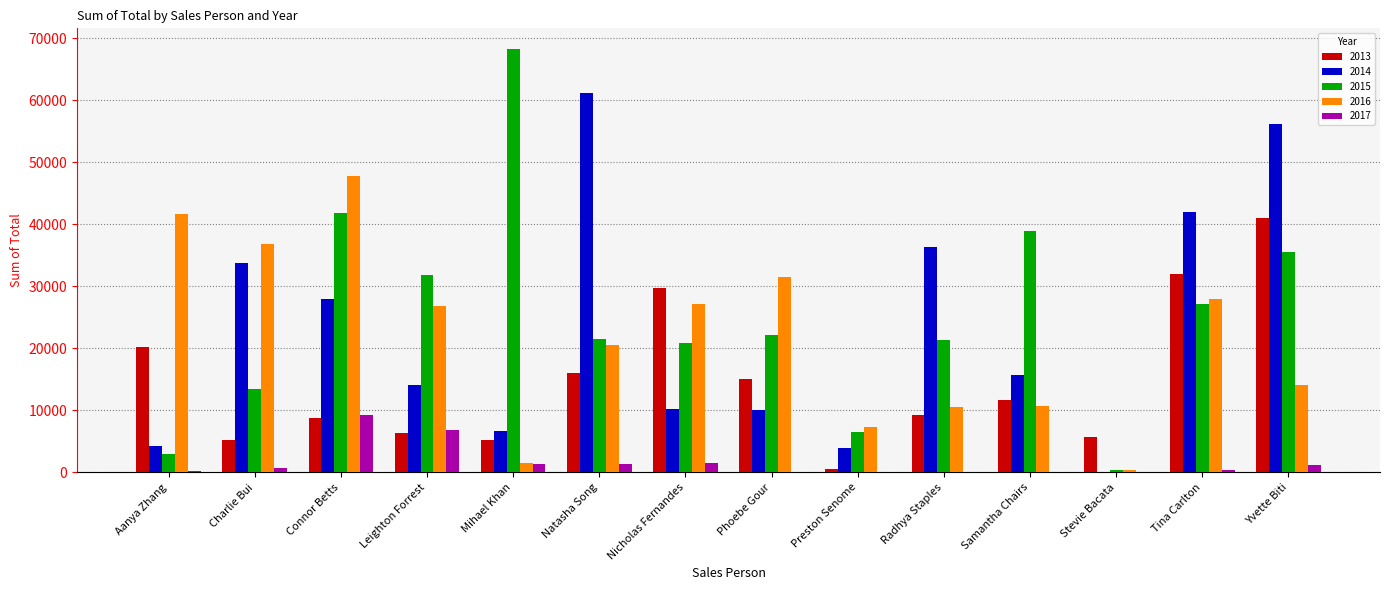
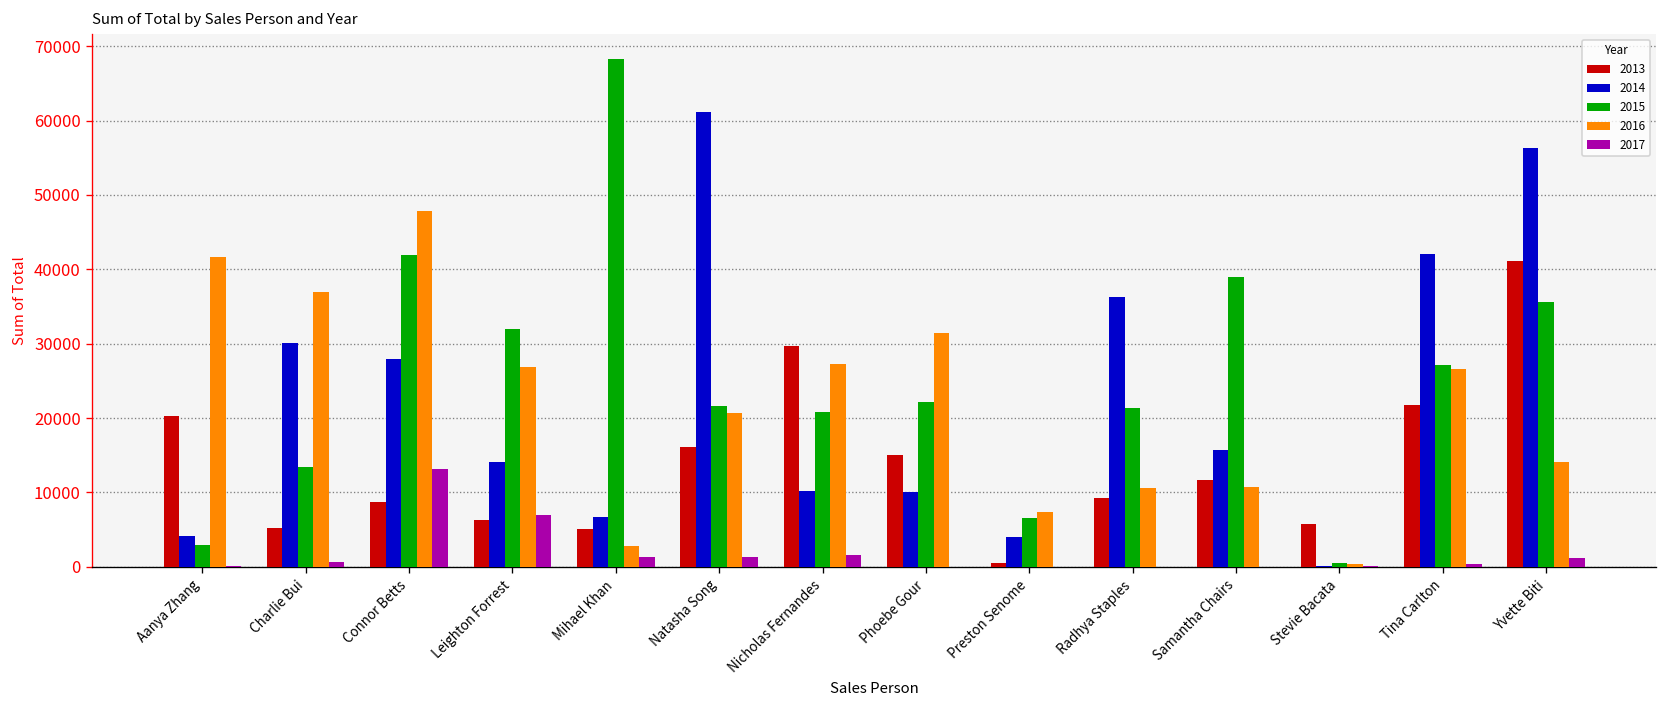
  {
    "2013": {
      "Aanya Zhang": 20000,
      "Charlie Bui": 5000,
      "Connor Betts": 9000,
      "Leighton Forrest": 6000,
      "Mihael Khan": 5000,
      "Natasha Song": 16000,
      "Nicholas Fernandes": 30000,
      "Phoebe Gour": 15000,
      "Preston Senome": 1000,
      "Radhya Staples": 9000,
      "Samantha Chairs": 12000,
      "Stevie Bacata": 6000,
-     "Tina Carlton": 32000,
+     "Tina Carlton": 22000,
      "Yvette Biti": 41000
    },
    "2014": {
      "Aanya Zhang": 4000,
-     "Charlie Bui": 34000,
+     "Charlie Bui": 30000,
      "Connor Betts": 28000,
      "Leighton Forrest": 14000,
      "Mihael Khan": 7000,
      "Natasha Song": 61000,
      "Nicholas Fernandes": 10000,
      "Phoebe Gour": 10000,
      "Preston Senome": 4000,
      "Radhya Staples": 36000,
      "Samantha Chairs": 16000,
      "Tina Carlton": 42000,
      "Yvette Biti": 56000
    },
    "2015": {
      "Aanya Zhang": 3000,
      "Charlie Bui": 13000,
      "Connor Betts": 42000,
      "Leighton Forrest": 32000,
      "Mihael Khan": 68000,
      "Natasha Song": 22000,
      "Nicholas Fernandes": 21000,
      "Phoebe Gour": 22000,
      "Preston Senome": 6000,
      "Radhya Staples": 21000,
      "Samantha Chairs": 39000,
      "Stevie Bacata": 0,
      "Tina Carlton": 27000,
      "Yvette Biti": 36000
    },
    "2016": {
      "Aanya Zhang": 42000,
      "Charlie Bui": 37000,
      "Connor Betts": 48000,
      "Leighton Forrest": 27000,
-     "Mihael Khan": 1000,
+     "Mihael Khan": 3000,
      "Natasha Song": 21000,
      "Nicholas Fernandes": 27000,
      "Phoebe Gour": 31000,
      "Preston Senome": 7000,
      "Radhya Staples": 11000,
      "Samantha Chairs": 11000,
      "Stevie Bacata": 0,
-     "Tina Carlton": 28000,
+     "Tina Carlton": 27000,
      "Yvette Biti": 14000
    },
    "2017": {
      "Charlie Bui": 1000,
-     "Connor Betts": 9000,
+     "Connor Betts": 13000,
      "Leighton Forrest": 7000,
      "Mihael Khan": 1000,
      "Natasha Song": 1000,
      "Nicholas Fernandes": 2000,
      "Phoebe Gour": 0,
      "Preston Senome": 0,
      "Radhya Staples": 0,
      "Yvette Biti": 1000
    }
  }
